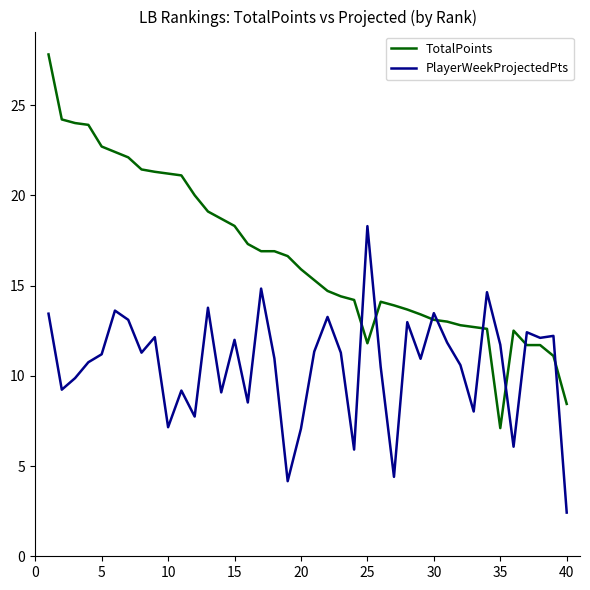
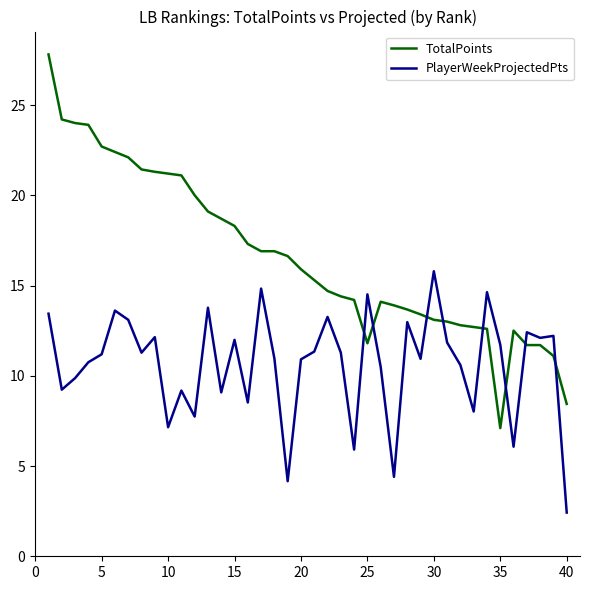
  {
    "TotalPoints": {
      "5": 22.7,
      "10": 21.2,
      "15": 18.3,
      "20": 15.9,
      "25": 11.8,
      "30": 13.1,
      "35": 7.1,
      "40": 8.4
    },
    "PlayerWeekProjectedPts": {
      "5": 11.2,
      "10": 7.2,
      "15": 12.0,
-     "20": 7.1,
-     "25": 18.3,
-     "30": 13.5,
+     "20": 10.9,
+     "25": 14.5,
+     "30": 15.8,
      "35": 11.7,
      "40": 2.4
    }
  }
